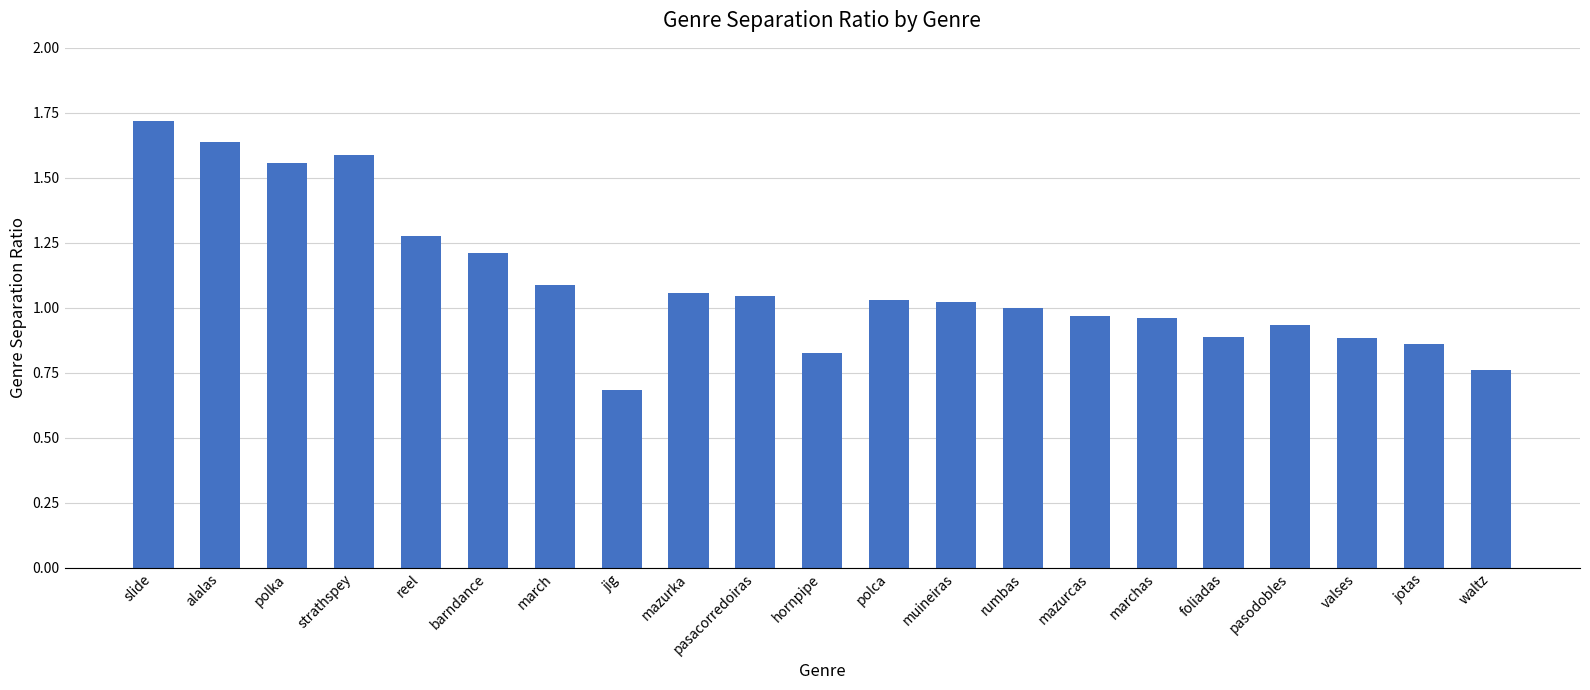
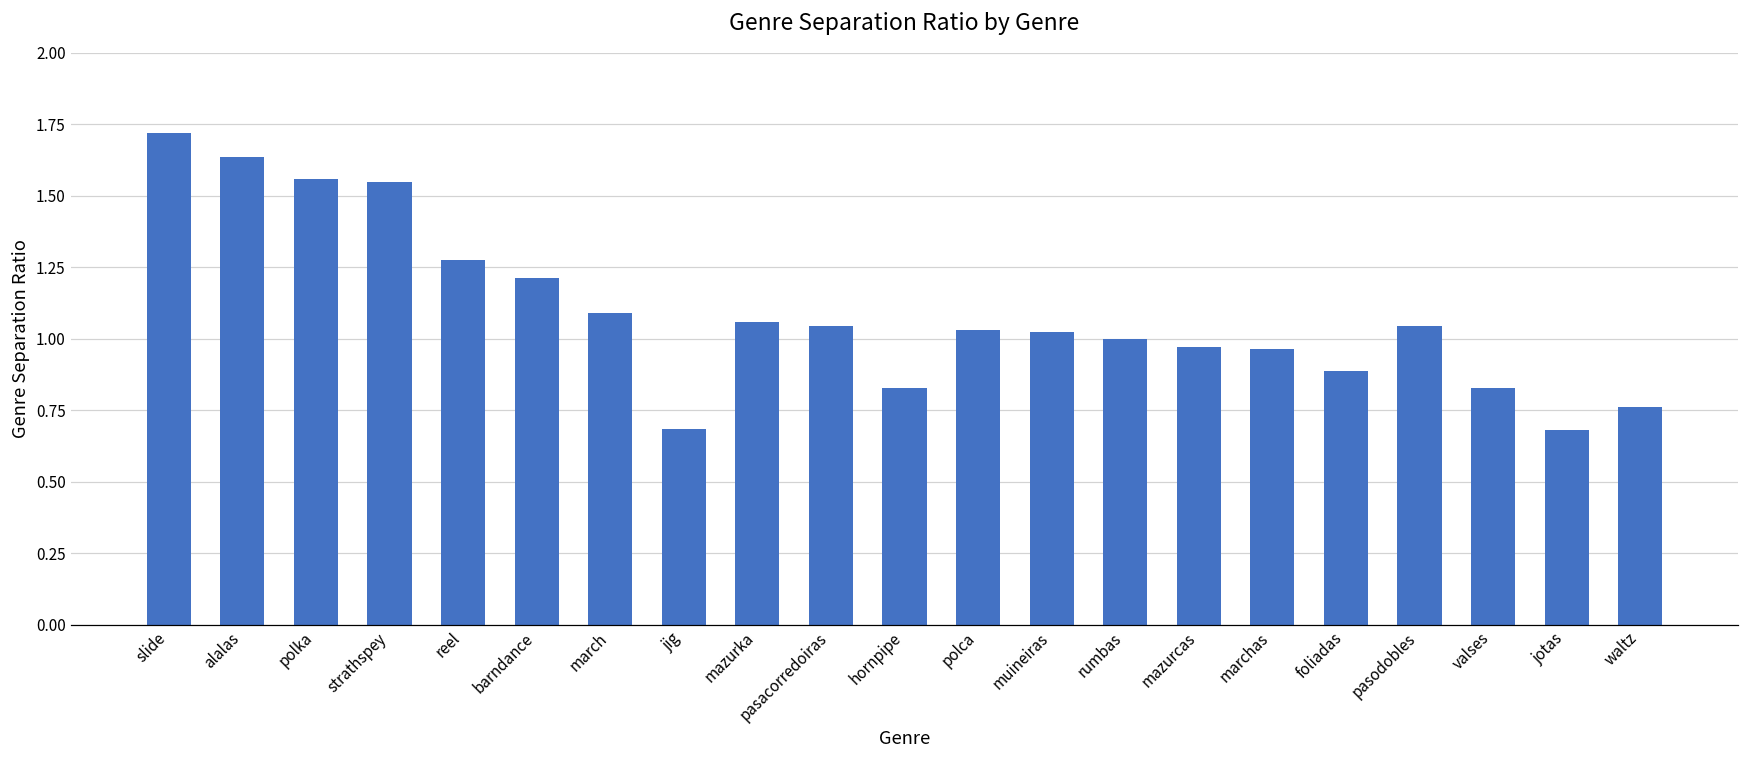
  {
    "slide": 1.72,
    "alalas": 1.64,
    "polka": 1.56,
-   "strathspey": 1.59,
+   "strathspey": 1.55,
    "reel": 1.28,
    "barndance": 1.21,
    "march": 1.09,
    "jig": 0.68,
    "mazurka": 1.06,
    "pasacorredoiras": 1.04,
    "hornpipe": 0.83,
    "polca": 1.03,
    "muineiras": 1.02,
    "rumbas": 1.00,
    "mazurcas": 0.97,
    "marchas": 0.96,
    "foliadas": 0.89,
-   "pasodobles": 0.93,
-   "valses": 0.88,
-   "jotas": 0.86,
+   "pasodobles": 1.05,
+   "valses": 0.83,
+   "jotas": 0.68,
    "waltz": 0.76
  }
